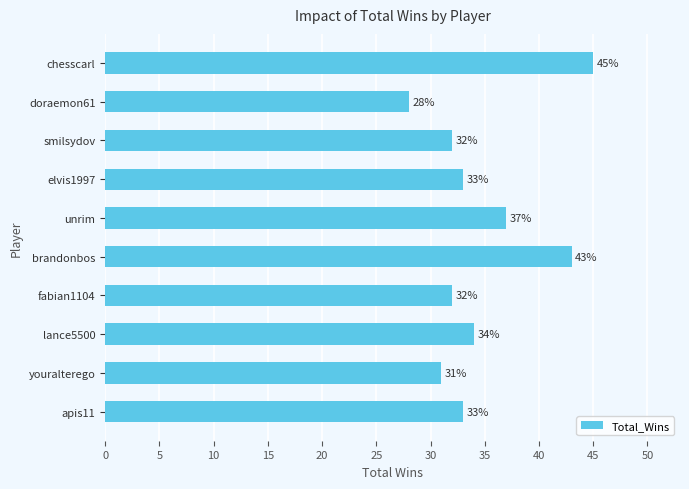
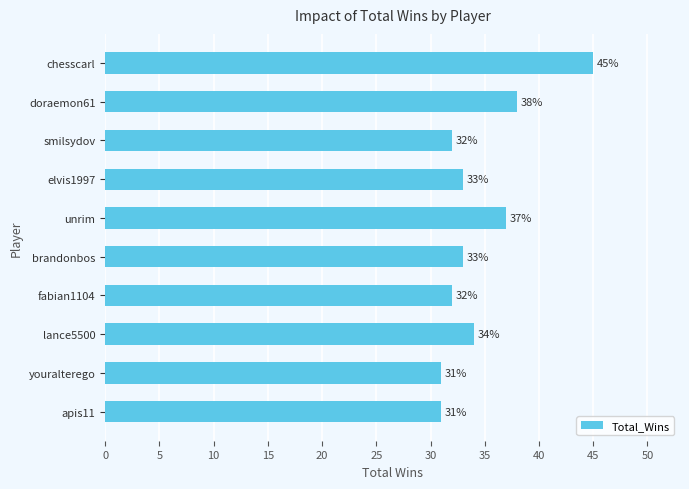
  {
    "chesscarl": "45%",
-   "doraemon61": "28%",
+   "doraemon61": "38%",
    "smilsydov": "32%",
    "elvis1997": "33%",
    "unrim": "37%",
-   "brandonbos": "43%",
+   "brandonbos": "33%",
    "fabian1104": "32%",
    "lance5500": "34%",
    "youralterego": "31%",
-   "apis11": "33%"
+   "apis11": "31%"
  }
